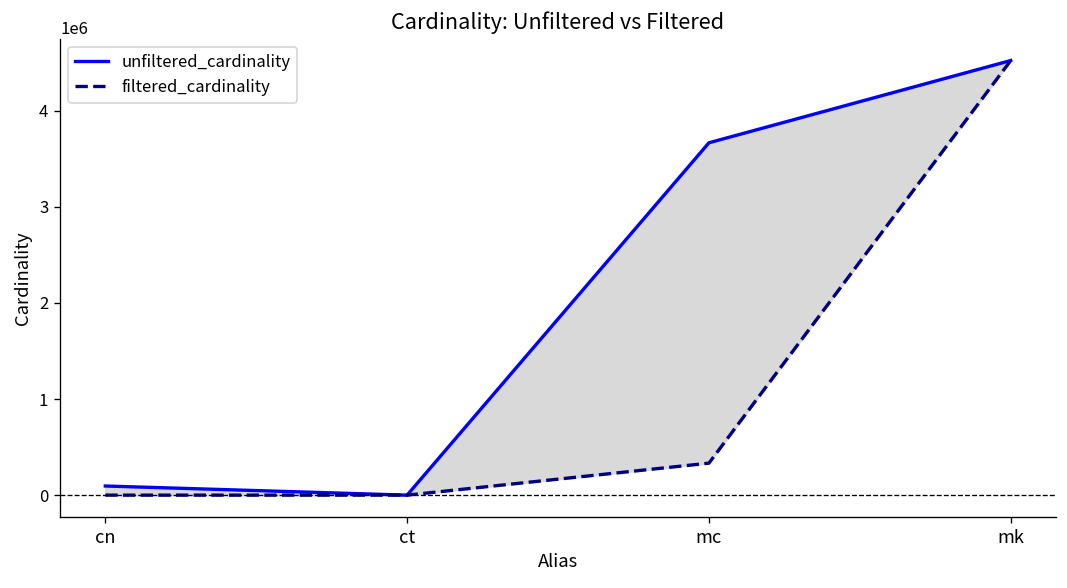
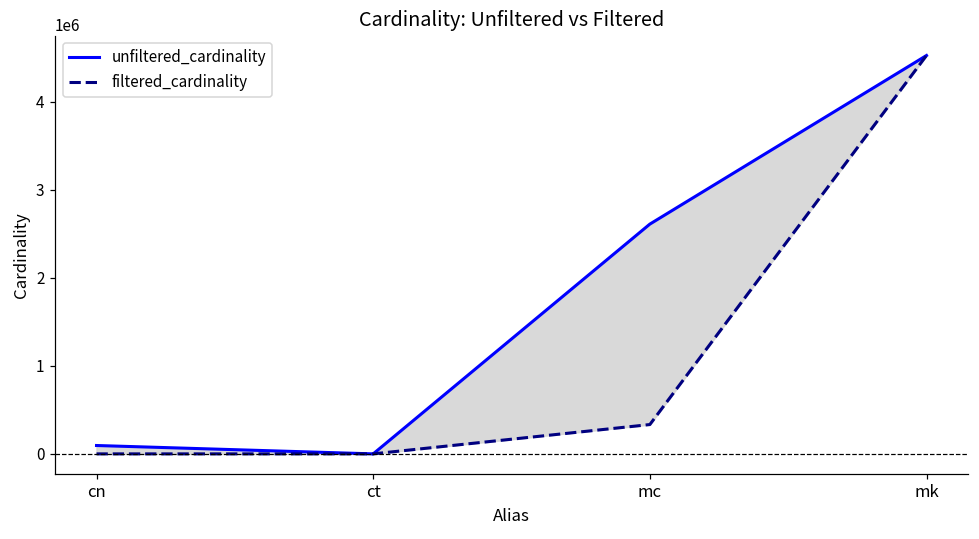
  {
    "unfiltered_cardinality": {
      "cn": 100000,
-     "mc": 3700000
+     "mc": 2600000
    },
    "filtered_cardinality": {
      "cn": 0,
      "mc": 300000
    }
  }
